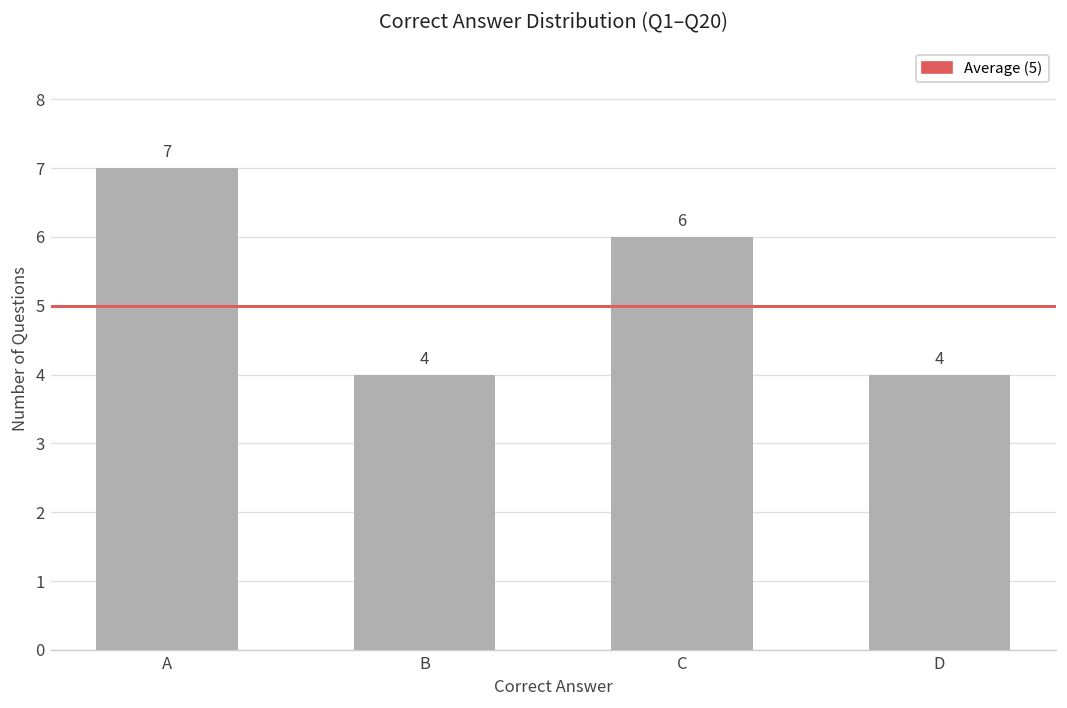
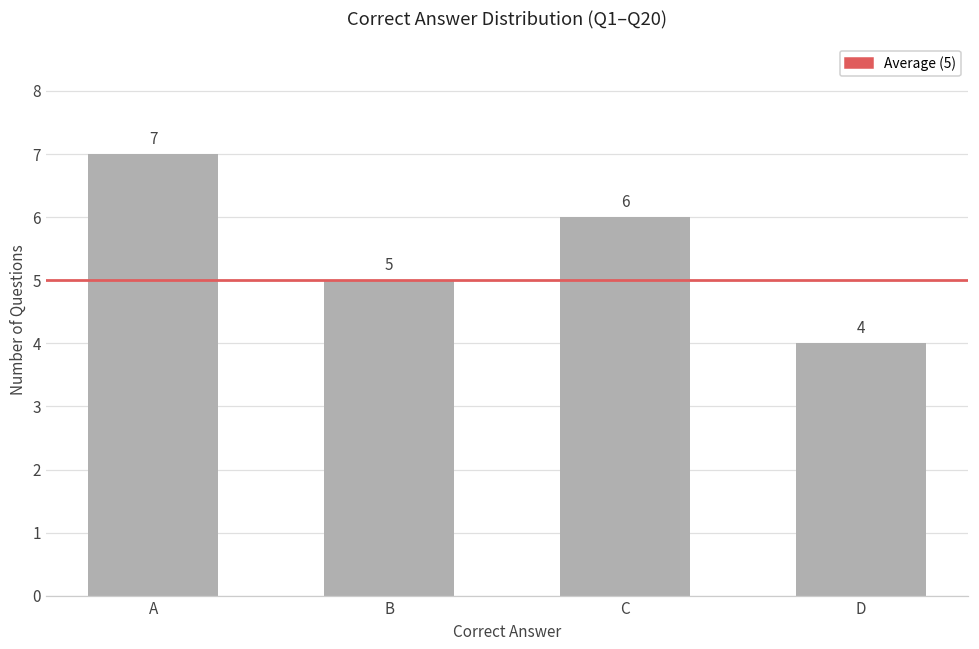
  {
    "A": 7,
-   "B": 4,
+   "B": 5,
    "C": 6,
    "D": 4
  }
